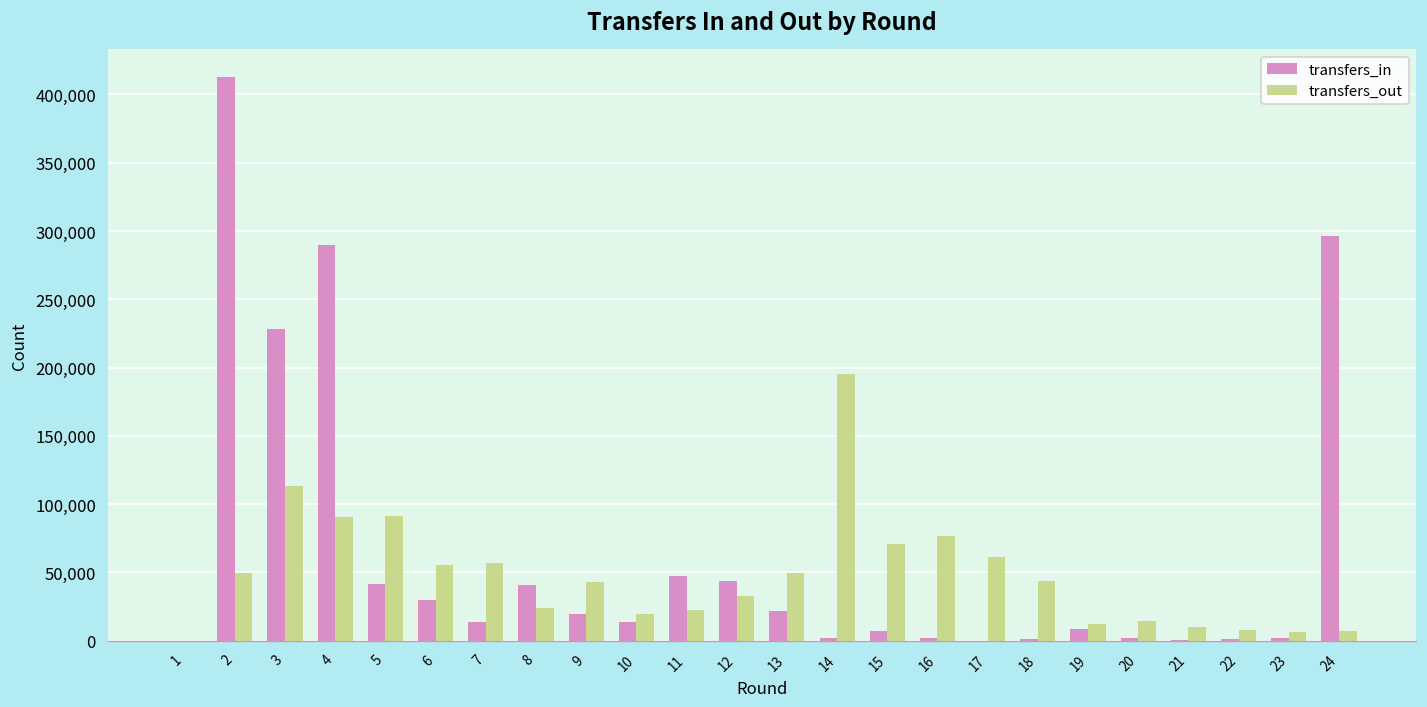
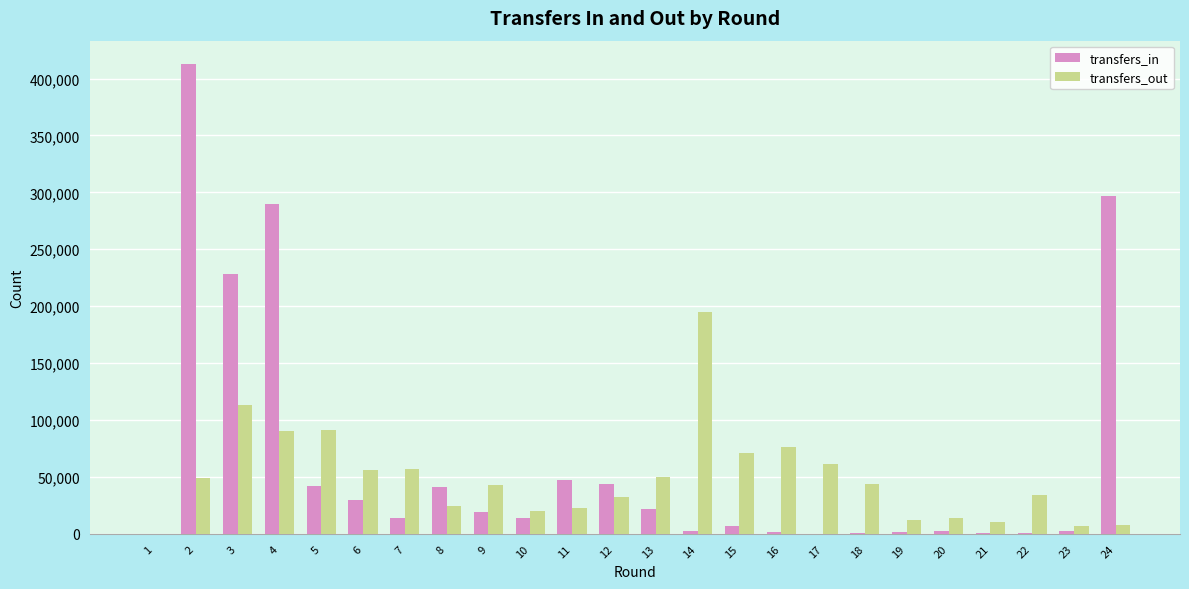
  {
    "transfers_in": {
      "1": "0",
      "2": "413,000",
      "3": "229,000",
      "4": "289,000",
      "5": "42,000",
      "6": "30,000",
      "7": "14,000",
      "8": "41,000",
      "9": "19,000",
      "10": "14,000",
      "11": "47,000",
      "12": "44,000",
      "13": "22,000",
      "15": "7,000",
-     "19": "9,000",
+     "19": "1,000",
      "23": "2,000",
      "24": "297,000"
    },
    "transfers_out": {
      "1": "0",
      "2": "49,000",
      "3": "113,000",
      "4": "91,000",
      "5": "91,000",
      "6": "56,000",
      "7": "57,000",
      "8": "24,000",
      "9": "43,000",
      "10": "20,000",
      "11": "22,000",
      "12": "32,000",
      "13": "50,000",
      "14": "195,000",
      "15": "71,000",
      "16": "76,000",
      "17": "62,000",
      "18": "44,000",
      "19": "12,000",
      "20": "14,000",
      "21": "10,000",
-     "22": "8,000",
+     "22": "34,000",
      "23": "7,000",
      "24": "7,000"
    }
  }
